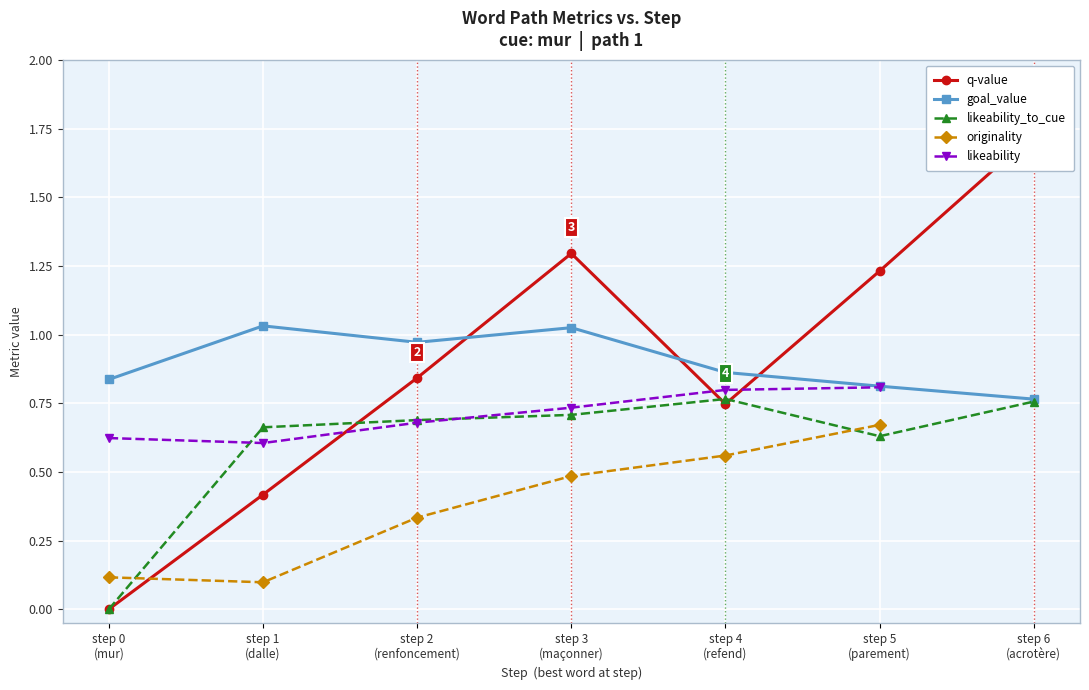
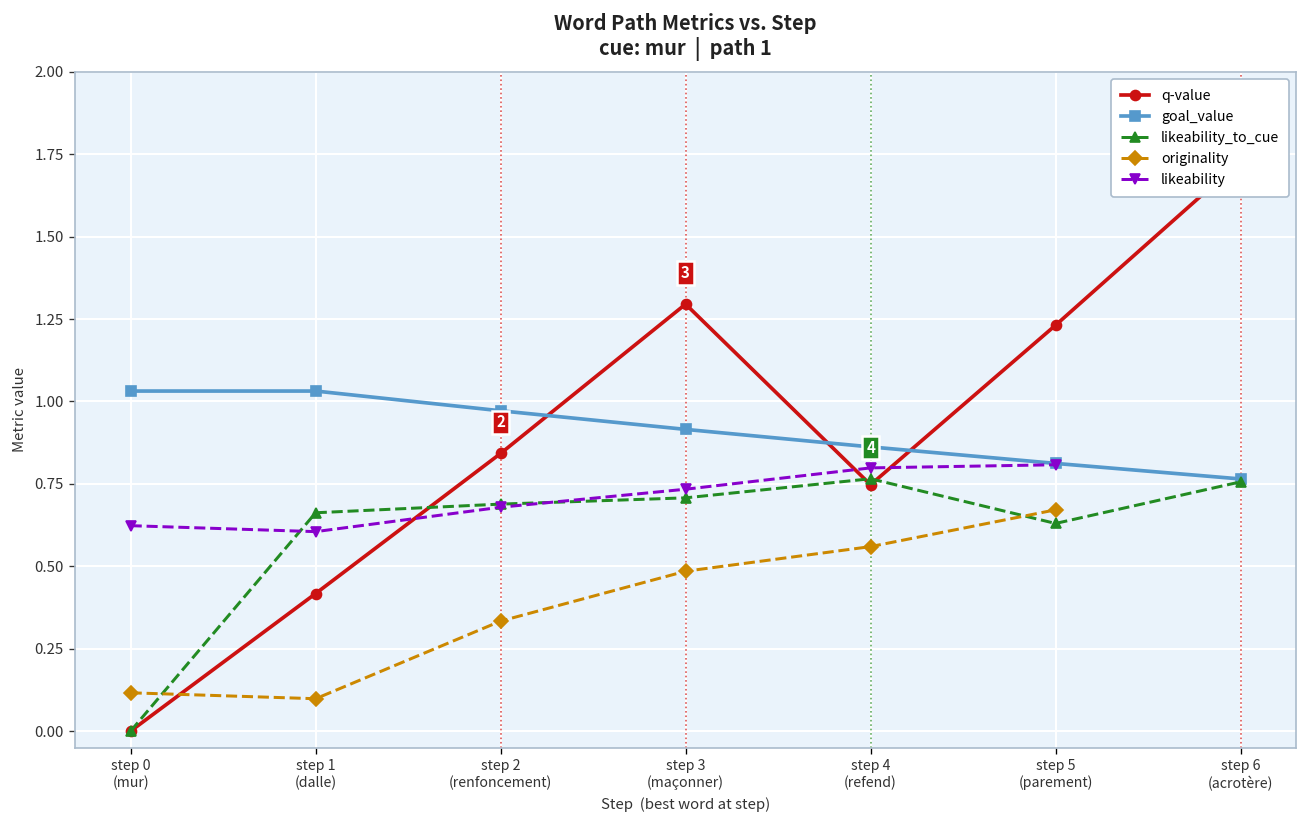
  {
    "q-value": {
      "step 1 (dalle)": 0.42,
      "step 2 (renfoncement)": 0.84,
      "step 4 (refend)": 0.75,
      "step 5 (parement)": 1.23
    },
    "goal_value": {
-     "step 0 (mur)": 0.84,
+     "step 0 (mur)": 1.03,
      "step 1 (dalle)": 1.03,
-     "step 3 (maçonner)": 1.03
+     "step 3 (maçonner)": 0.92
    },
    "likeability_to_cue": {
      "step 1 (dalle)": 0.66,
      "step 2 (renfoncement)": 0.69,
      "step 3 (maçonner)": 0.71,
      "step 4 (refend)": 0.77,
      "step 5 (parement)": 0.63
    },
    "originality": {
      "step 0 (mur)": 0.12,
      "step 1 (dalle)": 0.10,
      "step 2 (renfoncement)": 0.33,
      "step 3 (maçonner)": 0.48,
      "step 4 (refend)": 0.56,
      "step 5 (parement)": 0.67
    },
    "likeability": {
      "step 0 (mur)": 0.62,
      "step 1 (dalle)": 0.61,
      "step 2 (renfoncement)": 0.68,
      "step 3 (maçonner)": 0.73,
      "step 4 (refend)": 0.80
    }
  }
